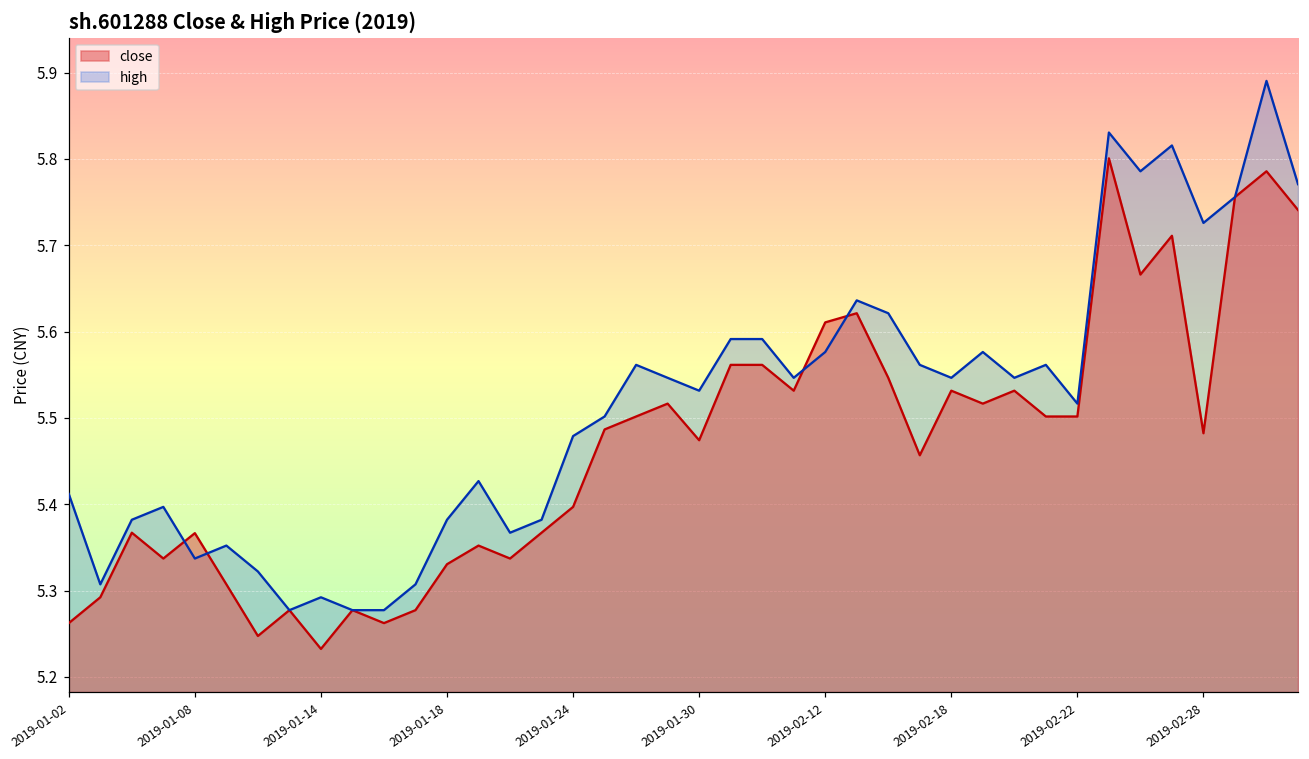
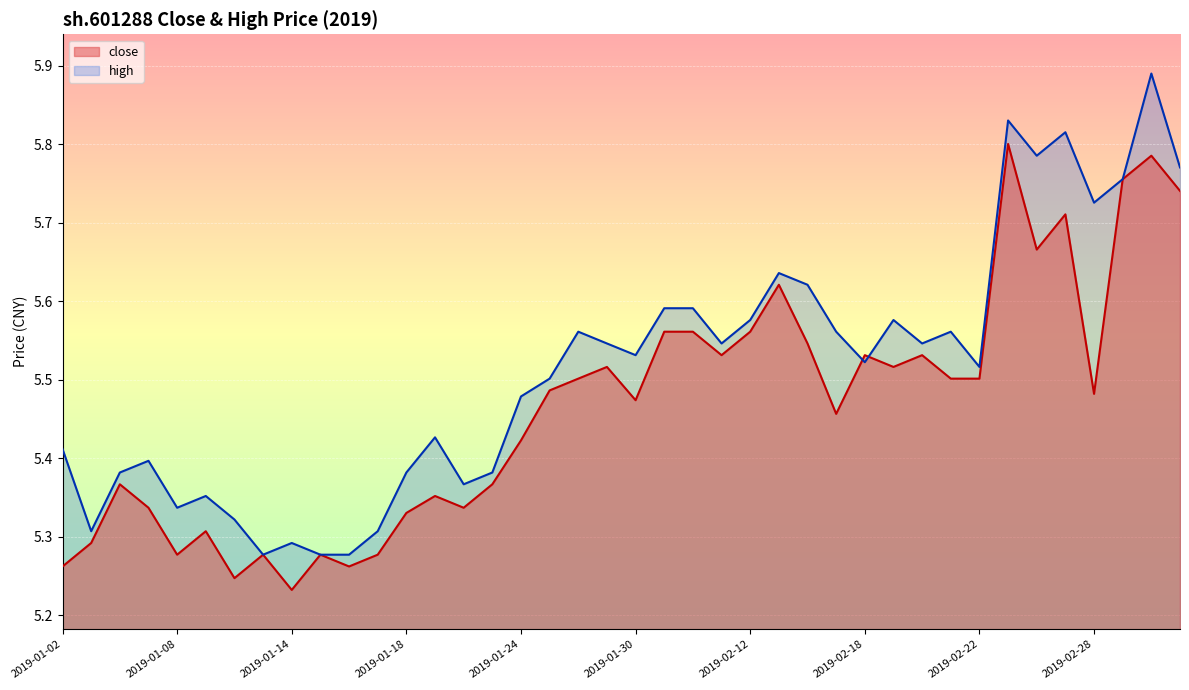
  {
    "close": {
      "2019-01-02": 5.26,
-     "2019-01-08": 5.37,
+     "2019-01-08": 5.28,
      "2019-01-14": 5.23,
      "2019-01-18": 5.33,
-     "2019-01-24": 5.40,
+     "2019-01-24": 5.42,
      "2019-01-30": 5.47,
-     "2019-02-12": 5.61,
+     "2019-02-12": 5.56,
      "2019-02-18": 5.53,
      "2019-02-22": 5.50,
      "2019-02-28": 5.48
    },
    "high": {
      "2019-01-02": 5.41,
      "2019-01-08": 5.34,
      "2019-01-14": 5.29,
      "2019-01-18": 5.38,
      "2019-01-24": 5.48,
      "2019-01-30": 5.53,
      "2019-02-12": 5.58,
-     "2019-02-18": 5.55,
+     "2019-02-18": 5.52,
      "2019-02-22": 5.52,
      "2019-02-28": 5.73
    }
  }
